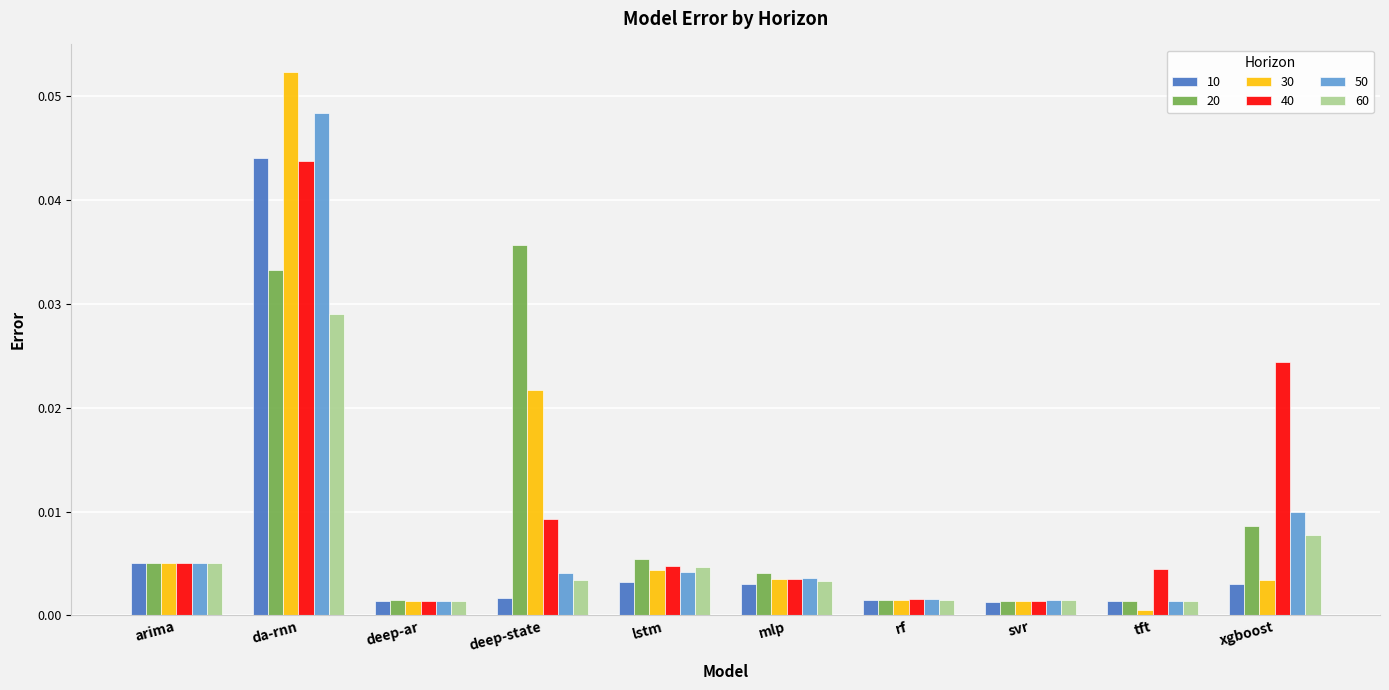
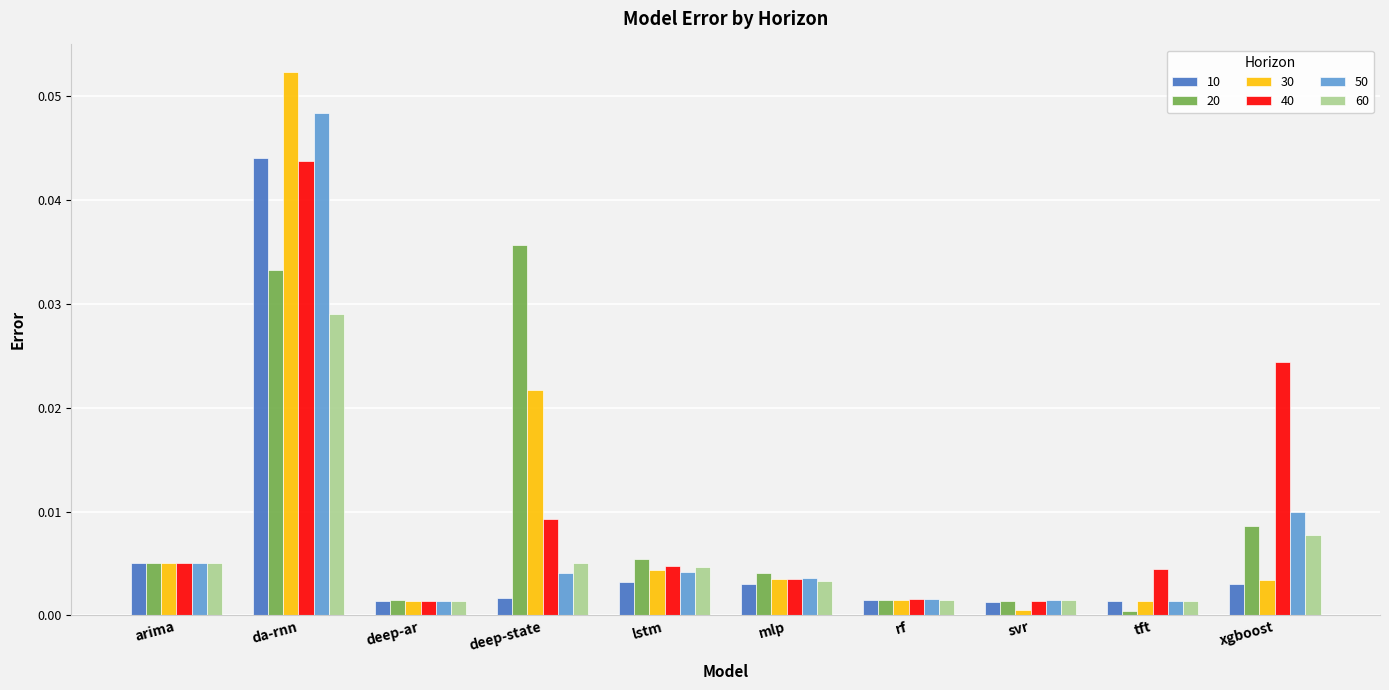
  {
    "20": {
      "arima": 0.0051,
      "da-rnn": 0.0333,
      "deep-ar": 0.0015,
      "deep-state": 0.0357,
      "lstm": 0.0054,
      "mlp": 0.0040,
      "rf": 0.0015,
      "svr": 0.0013,
-     "tft": 0.0014,
+     "tft": 0.0004,
      "xgboost": 0.0086
    },
    "30": {
      "arima": 0.0051,
      "da-rnn": 0.0524,
      "deep-ar": 0.0014,
      "deep-state": 0.0217,
      "lstm": 0.0043,
      "mlp": 0.0035,
      "rf": 0.0015,
-     "svr": 0.0013,
-     "tft": 0.0005,
+     "svr": 0.0006,
+     "tft": 0.0014,
      "xgboost": 0.0034
    },
    "40": {
      "arima": 0.0051,
      "da-rnn": 0.0438,
      "deep-ar": 0.0014,
      "deep-state": 0.0092,
      "lstm": 0.0047,
      "mlp": 0.0035,
      "rf": 0.0016,
      "svr": 0.0014,
      "tft": 0.0045,
      "xgboost": 0.0244
    },
    "60": {
      "arima": 0.0051,
      "da-rnn": 0.0290,
      "deep-ar": 0.0014,
-     "deep-state": 0.0035,
+     "deep-state": 0.0050,
      "lstm": 0.0047,
      "mlp": 0.0033,
      "rf": 0.0015,
      "svr": 0.0015,
      "tft": 0.0014,
      "xgboost": 0.0078
    }
  }
